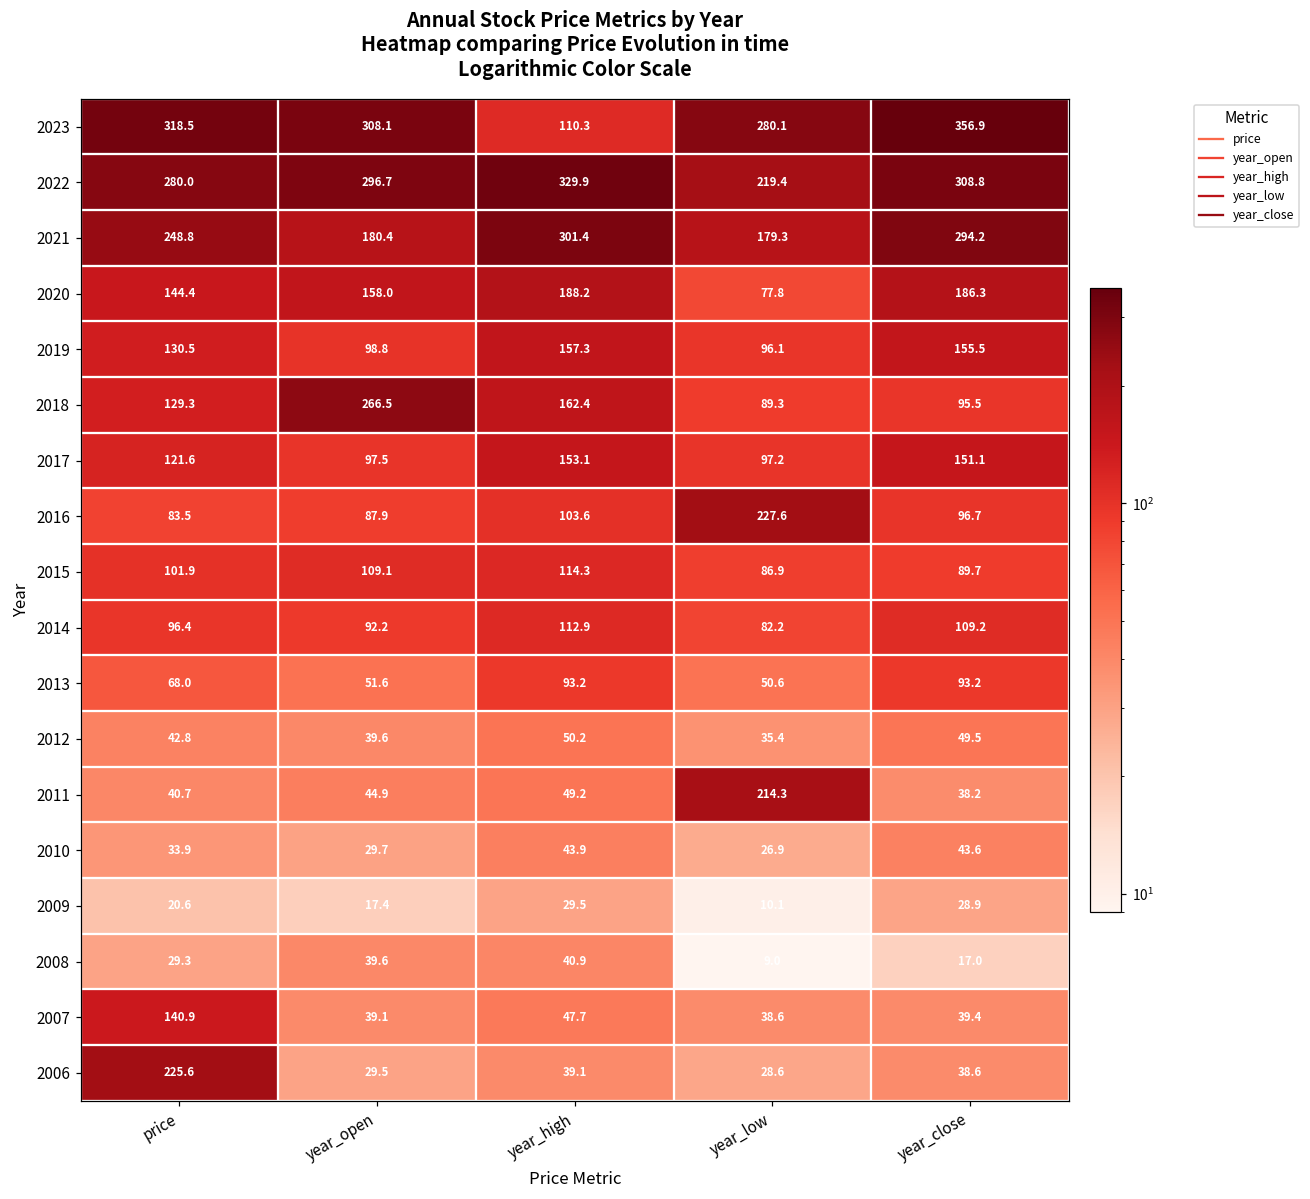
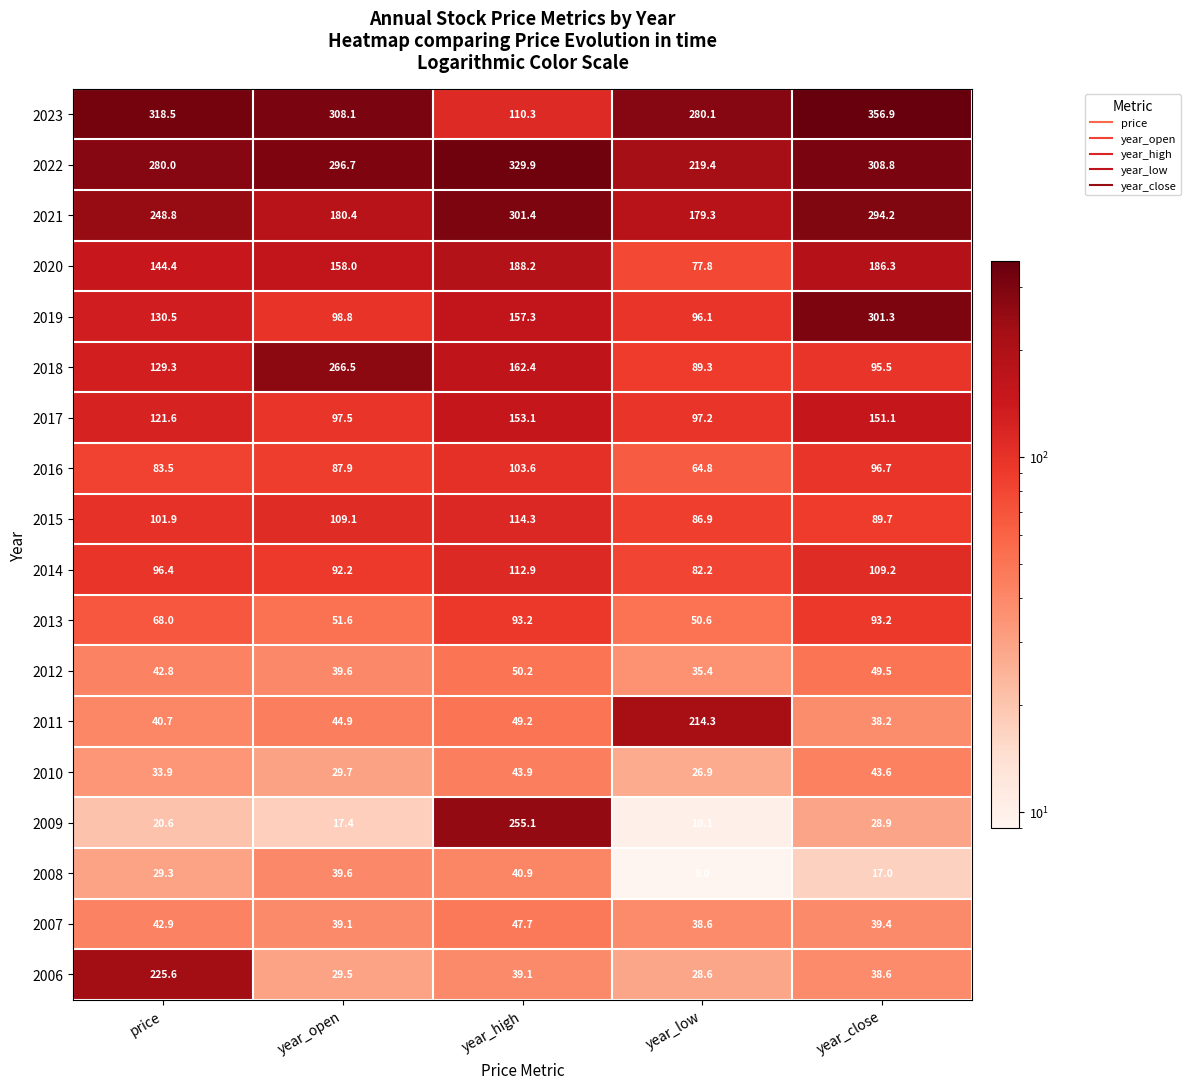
  {
    "2023": {
      "price": 318.5,
      "year_open": 308.1,
      "year_high": 110.3,
      "year_low": 280.1,
      "year_close": 356.9
    },
    "2022": {
      "price": 280.0,
      "year_open": 296.7,
      "year_high": 329.9,
      "year_low": 219.4,
      "year_close": 308.8
    },
    "2021": {
      "price": 248.8,
      "year_open": 180.4,
      "year_high": 301.4,
      "year_low": 179.3,
      "year_close": 294.2
    },
    "2020": {
      "price": 144.4,
      "year_open": 158.0,
      "year_high": 188.2,
      "year_low": 77.8,
      "year_close": 186.3
    },
    "2019": {
      "price": 130.5,
      "year_open": 98.8,
      "year_high": 157.3,
      "year_low": 96.1,
-     "year_close": 155.5
+     "year_close": 301.3
    },
    "2018": {
      "price": 129.3,
      "year_open": 266.5,
      "year_high": 162.4,
      "year_low": 89.3,
      "year_close": 95.5
    },
    "2017": {
      "price": 121.6,
      "year_open": 97.5,
      "year_high": 153.1,
      "year_low": 97.2,
      "year_close": 151.1
    },
    "2016": {
      "price": 83.5,
      "year_open": 87.9,
      "year_high": 103.6,
-     "year_low": 227.6,
+     "year_low": 64.8,
      "year_close": 96.7
    },
    "2015": {
      "price": 101.9,
      "year_open": 109.1,
      "year_high": 114.3,
      "year_low": 86.9,
      "year_close": 89.7
    },
    "2014": {
      "price": 96.4,
      "year_open": 92.2,
      "year_high": 112.9,
      "year_low": 82.2,
      "year_close": 109.2
    },
    "2013": {
      "price": 68.0,
      "year_open": 51.6,
      "year_high": 93.2,
      "year_low": 50.6,
      "year_close": 93.2
    },
    "2012": {
      "price": 42.8,
      "year_open": 39.6,
      "year_high": 50.2,
      "year_low": 35.4,
      "year_close": 49.5
    },
    "2011": {
      "price": 40.7,
      "year_open": 44.9,
      "year_high": 49.2,
      "year_low": 214.3,
      "year_close": 38.2
    },
    "2010": {
      "price": 33.9,
      "year_open": 29.7,
      "year_high": 43.9,
      "year_low": 26.9,
      "year_close": 43.6
    },
    "2009": {
      "price": 20.6,
      "year_open": 17.4,
-     "year_high": 29.5,
+     "year_high": 255.1,
      "year_close": 28.9
    },
    "2008": {
      "price": 29.3,
      "year_open": 39.6,
      "year_high": 40.9,
      "year_close": 17.0
    },
    "2007": {
-     "price": 140.9,
+     "price": 42.9,
      "year_open": 39.1,
      "year_high": 47.7,
      "year_low": 38.6,
      "year_close": 39.4
    },
    "2006": {
      "price": 225.6,
      "year_open": 29.5,
      "year_high": 39.1,
      "year_low": 28.6,
      "year_close": 38.6
    }
  }
